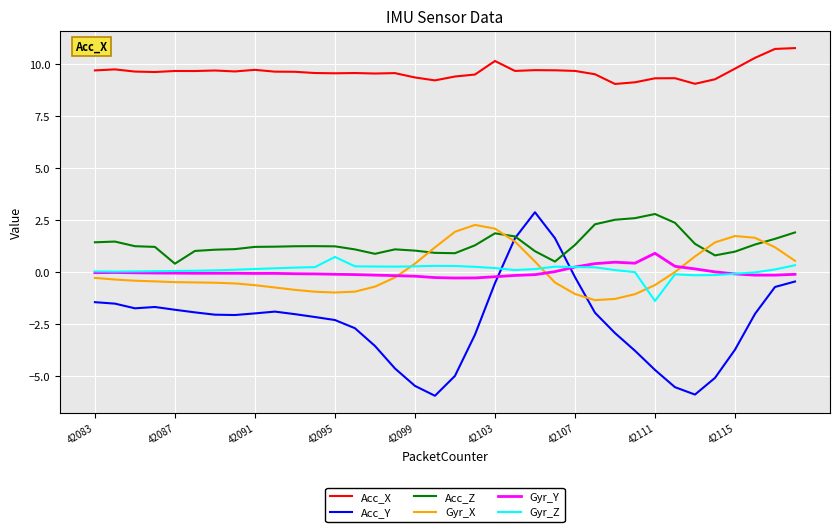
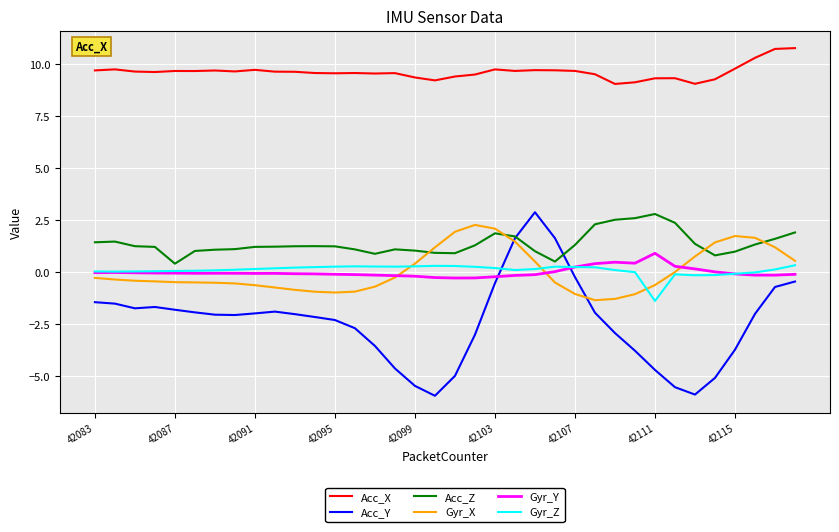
  {
    "Acc_X": {
      "42083": 9.7,
      "42087": 9.7,
      "42091": 9.7,
      "42095": 9.6,
      "42099": 9.4,
-     "42103": 10.2,
+     "42103": 9.8,
      "42107": 9.7,
      "42111": 9.3,
      "42115": 9.8
    },
    "Acc_Y": {
      "42083": -1.4,
      "42087": -1.8,
      "42091": -2.0,
      "42095": -2.3,
      "42099": -5.5,
      "42103": -0.5,
      "42107": -0.2,
      "42111": -4.7,
      "42115": -3.7
    },
    "Acc_Z": {
      "42083": 1.5,
      "42087": 0.4,
      "42091": 1.2,
      "42095": 1.3,
      "42099": 1.1,
      "42103": 1.9,
      "42107": 1.3,
      "42111": 2.8,
      "42115": 1.0
    },
    "Gyr_X": {
      "42083": -0.3,
      "42087": -0.5,
      "42091": -0.6,
      "42095": -1.0,
      "42099": 0.4,
      "42103": 2.1,
      "42107": -1.0,
      "42111": -0.6,
      "42115": 1.8
    },
    "Gyr_Y": {
      "42091": 0.0,
      "42095": -0.1,
      "42099": -0.2,
      "42103": -0.2,
      "42111": 0.9
    },
    "Gyr_Z": {
      "42091": 0.2,
-     "42095": 0.7,
+     "42095": 0.3,
      "42099": 0.3,
      "42103": 0.2,
      "42111": -1.4
    }
  }
